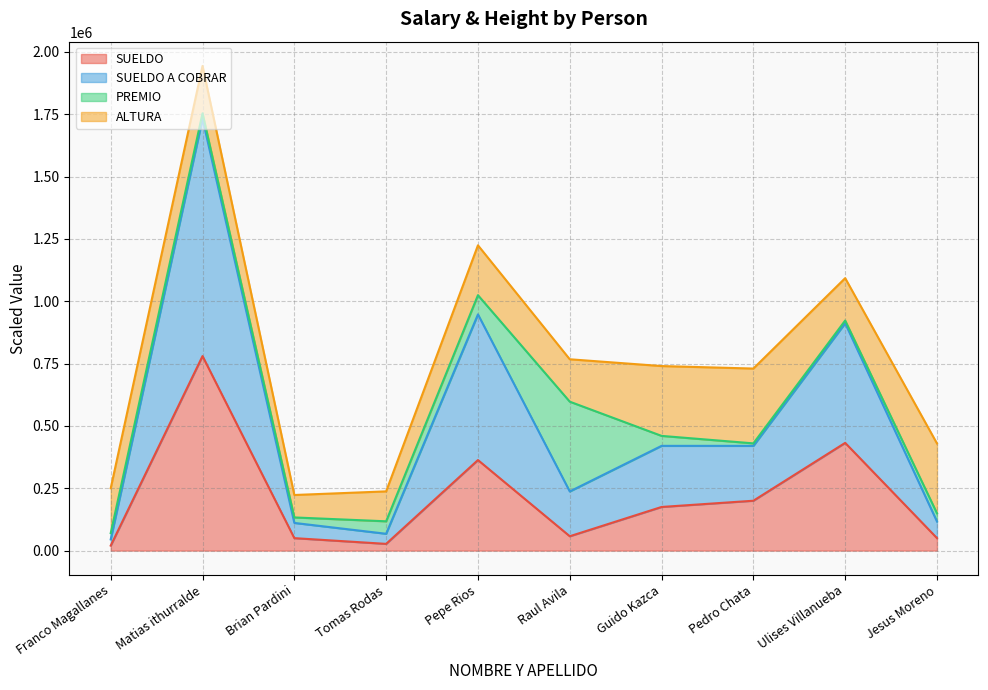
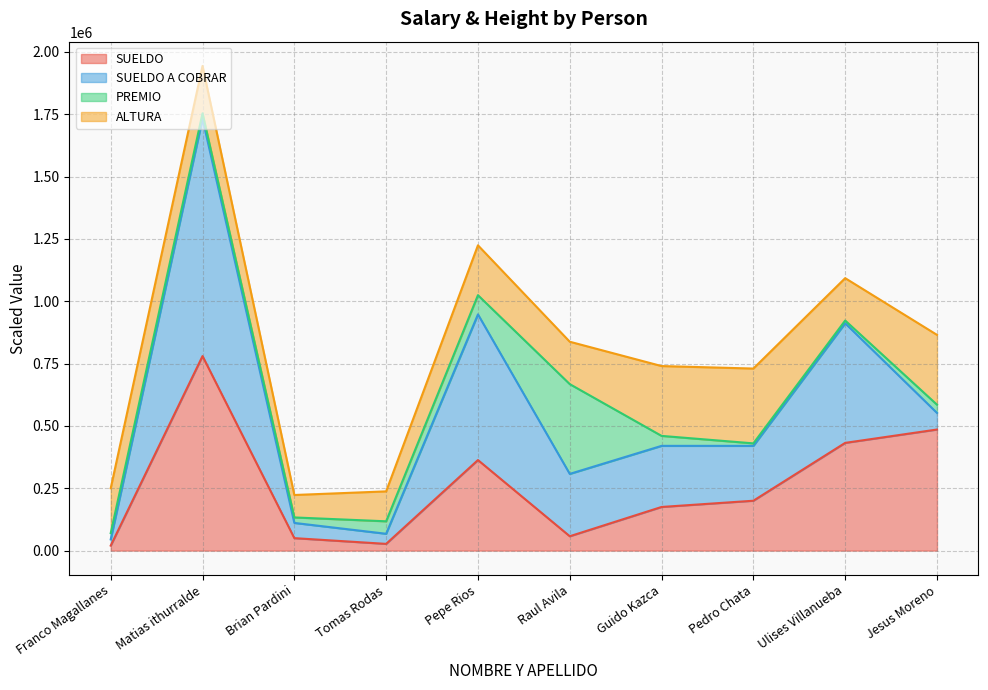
  {
    "SUELDO": {
      "Franco Magallanes": 20000,
      "Matias ithurralde": 780000,
      "Brian Pardini": 50000,
      "Tomas Rodas": 30000,
      "Pepe Rios": 360000,
      "Raul Avila": 60000,
      "Guido Kazca": 180000,
      "Pedro Chata": 200000,
      "Ulises Villanueba": 430000,
-     "Jesus Moreno": 50000
+     "Jesus Moreno": 490000
    },
    "SUELDO A COBRAR": {
      "Franco Magallanes": 30000,
      "Brian Pardini": 60000,
      "Tomas Rodas": 40000,
      "Pepe Rios": 580000,
-     "Raul Avila": 180000,
+     "Raul Avila": 250000,
      "Guido Kazca": 250000,
      "Ulises Villanueba": 480000,
      "Jesus Moreno": 70000
    },
    "PREMIO": {
      "Franco Magallanes": 30000,
      "Brian Pardini": 20000,
      "Tomas Rodas": 50000,
      "Pepe Rios": 80000,
      "Raul Avila": 360000,
      "Guido Kazca": 40000,
      "Ulises Villanueba": 10000,
      "Jesus Moreno": 30000
    },
    "ALTURA": {
      "Franco Magallanes": 180000,
      "Brian Pardini": 90000,
      "Tomas Rodas": 120000,
      "Pepe Rios": 200000,
      "Raul Avila": 170000,
      "Guido Kazca": 280000,
      "Pedro Chata": 300000,
      "Ulises Villanueba": 170000,
      "Jesus Moreno": 280000
    }
  }
